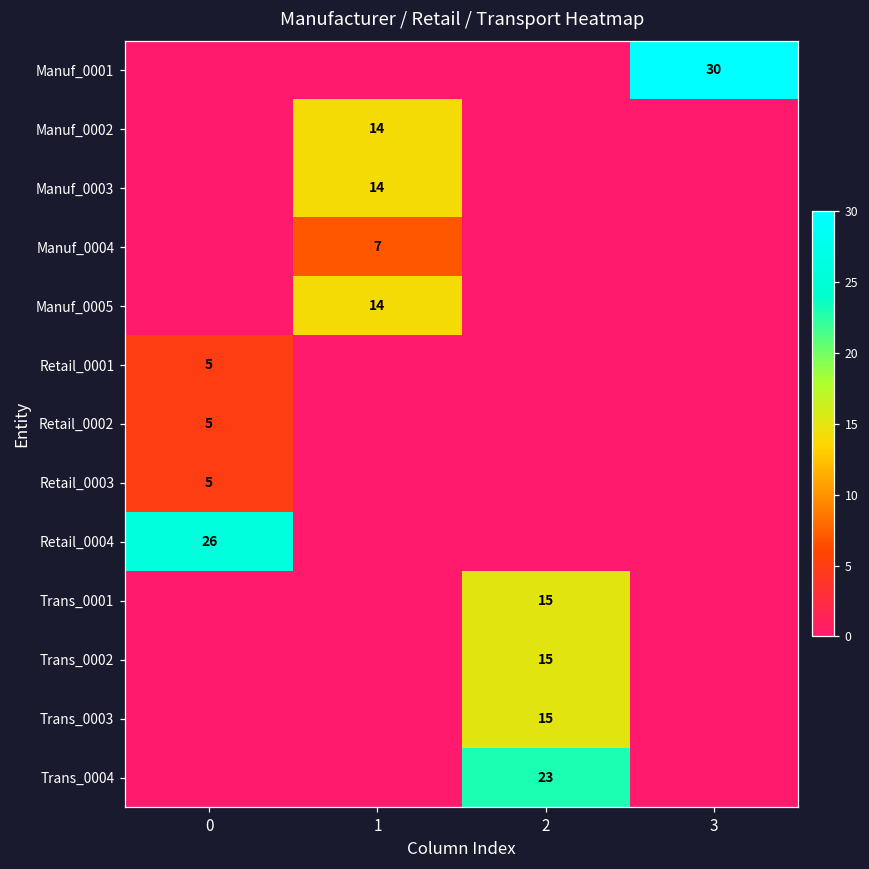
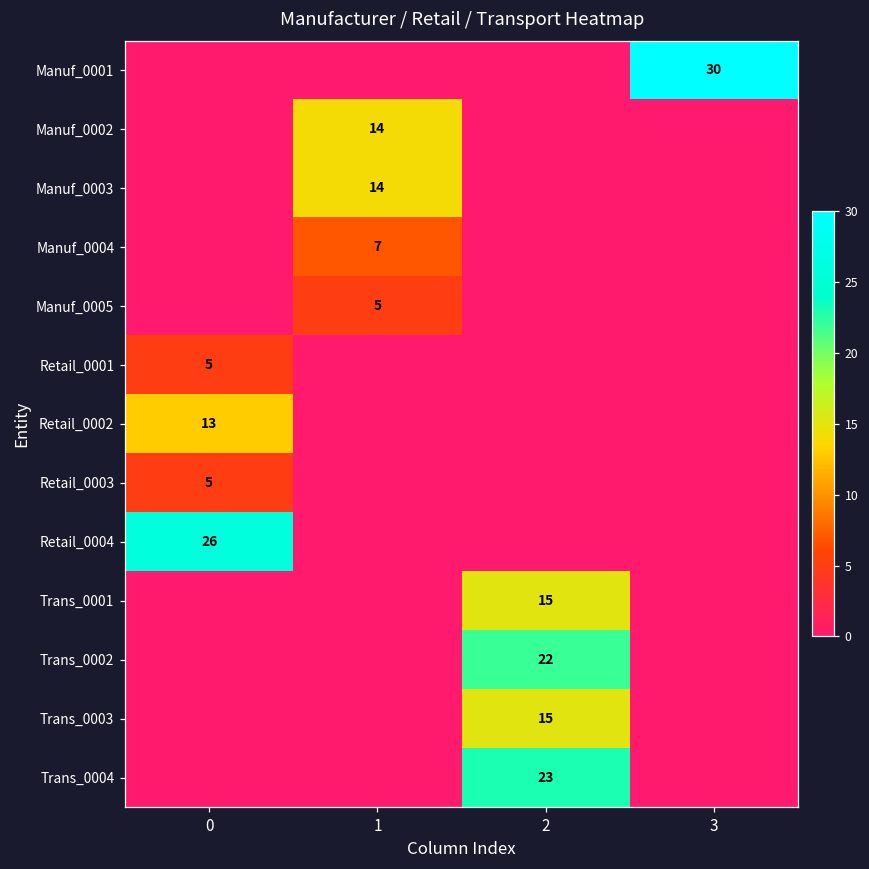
  {
    "Manuf_0001": {
      "3": 30
    },
    "Manuf_0002": {
      "1": 14
    },
    "Manuf_0003": {
      "1": 14
    },
    "Manuf_0004": {
      "1": 7
    },
    "Manuf_0005": {
-     "1": 14
+     "1": 5
    },
    "Retail_0001": {
      "0": 5
    },
    "Retail_0002": {
-     "0": 5
+     "0": 13
    },
    "Retail_0003": {
      "0": 5
    },
    "Retail_0004": {
      "0": 26
    },
    "Trans_0001": {
      "2": 15
    },
    "Trans_0002": {
-     "2": 15
+     "2": 22
    },
    "Trans_0003": {
      "2": 15
    },
    "Trans_0004": {
      "2": 23
    }
  }
